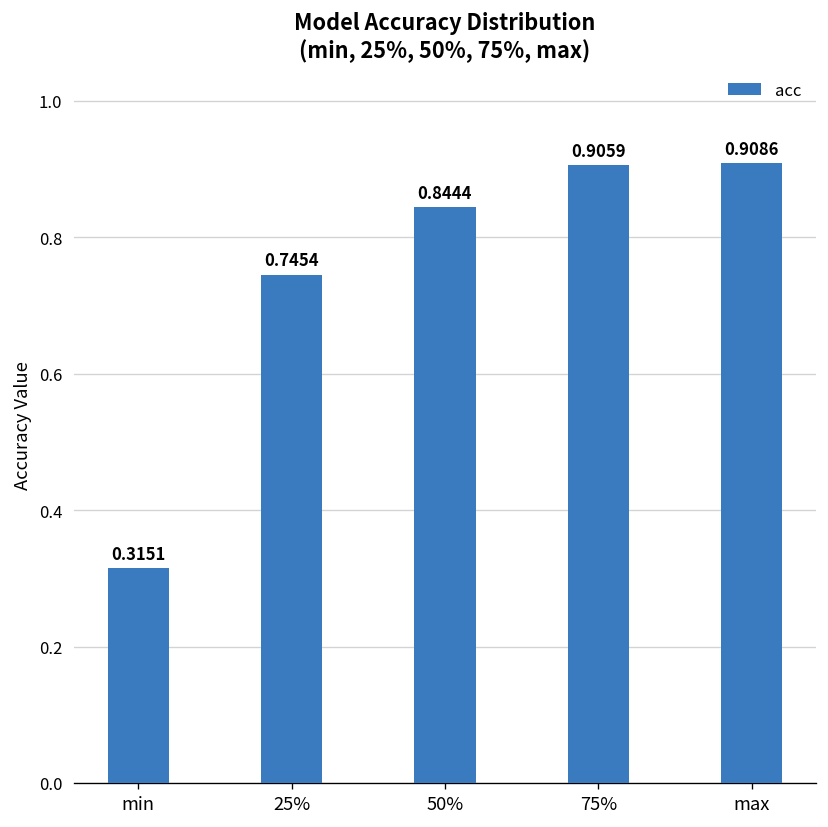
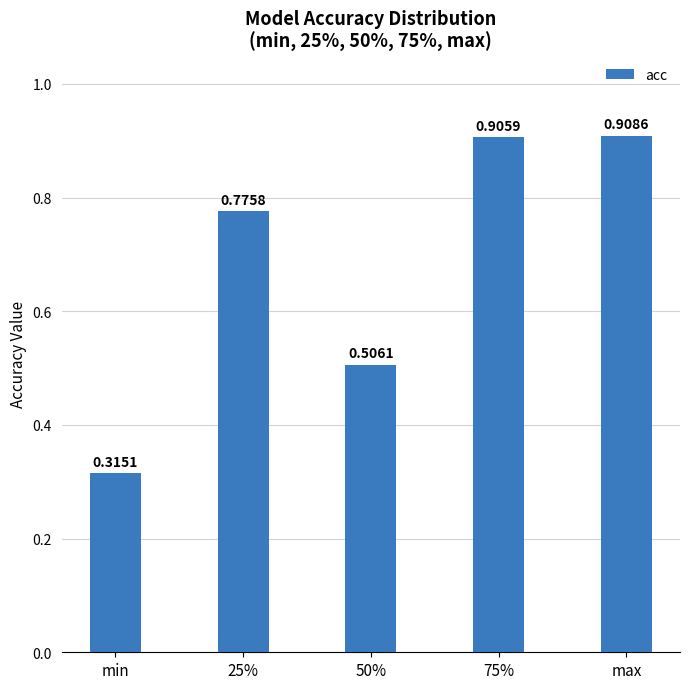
  {
    "min": 0.3151,
-   "25%": 0.7454,
-   "50%": 0.8444,
+   "25%": 0.7758,
+   "50%": 0.5061,
    "75%": 0.9059,
    "max": 0.9086
  }
